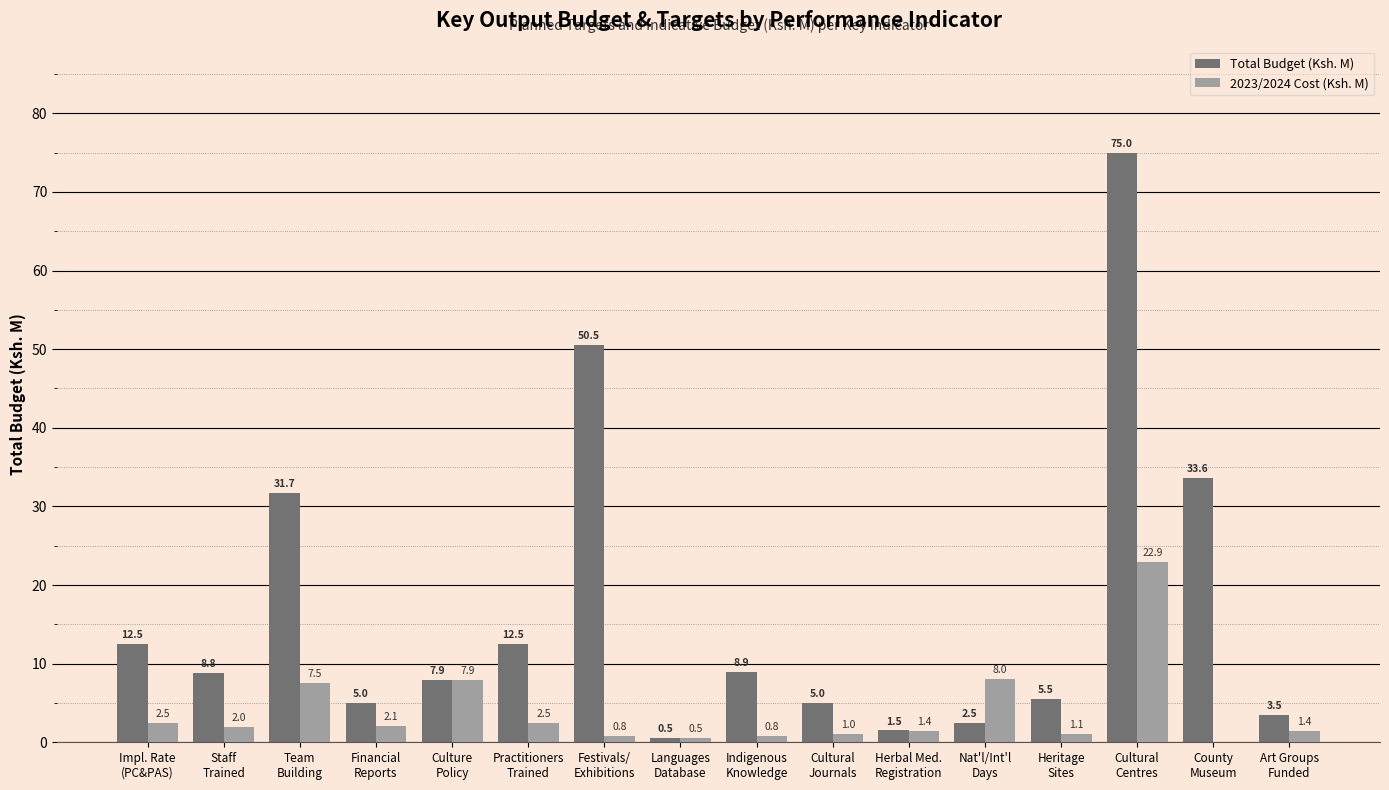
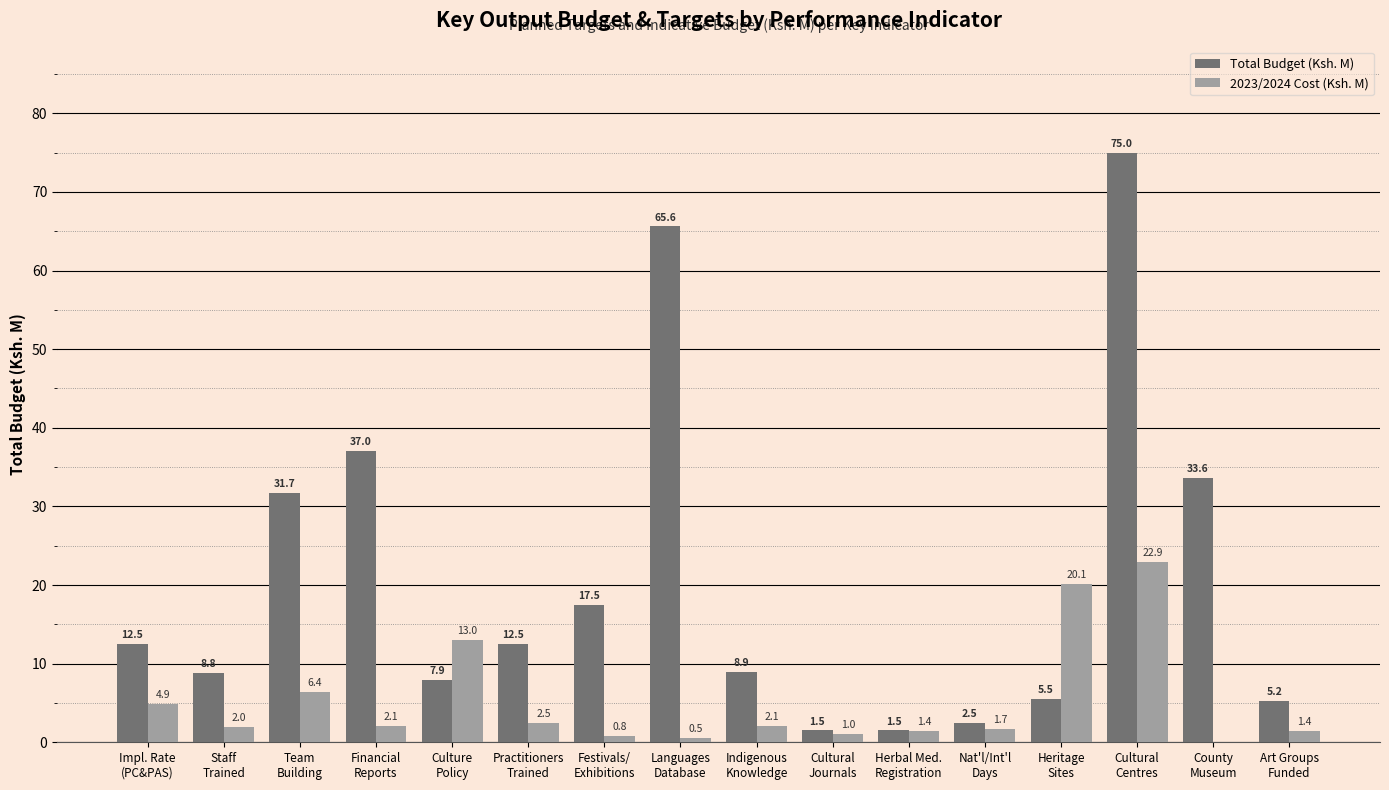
  {
    "Total Budget (Ksh. M)": {
      "Impl. Rate (PC&PAS)": 12.5,
      "Staff Trained": 8.8,
      "Team Building": 31.7,
-     "Financial Reports": 5.0,
+     "Financial Reports": 37.0,
      "Culture Policy": 7.9,
      "Practitioners Trained": 12.5,
-     "Festivals/ Exhibitions": 50.5,
-     "Languages Database": 0.5,
+     "Festivals/ Exhibitions": 17.5,
+     "Languages Database": 65.6,
      "Indigenous Knowledge": 8.9,
-     "Cultural Journals": 5.0,
+     "Cultural Journals": 1.5,
      "Herbal Med. Registration": 1.5,
      "Nat'l/Int'l Days": 2.5,
      "Heritage Sites": 5.5,
      "Cultural Centres": 75.0,
      "County Museum": 33.6,
-     "Art Groups Funded": 3.5
+     "Art Groups Funded": 5.2
    },
    "2023/2024 Cost (Ksh. M)": {
-     "Impl. Rate (PC&PAS)": 2.5,
+     "Impl. Rate (PC&PAS)": 4.9,
      "Staff Trained": 2.0,
-     "Team Building": 7.5,
+     "Team Building": 6.4,
      "Financial Reports": 2.1,
-     "Culture Policy": 7.9,
+     "Culture Policy": 13.0,
      "Practitioners Trained": 2.5,
      "Festivals/ Exhibitions": 0.8,
      "Languages Database": 0.5,
-     "Indigenous Knowledge": 0.8,
+     "Indigenous Knowledge": 2.1,
      "Cultural Journals": 1.0,
      "Herbal Med. Registration": 1.4,
-     "Nat'l/Int'l Days": 8.0,
-     "Heritage Sites": 1.1,
+     "Nat'l/Int'l Days": 1.7,
+     "Heritage Sites": 20.1,
      "Cultural Centres": 22.9,
      "Art Groups Funded": 1.4
    }
  }
